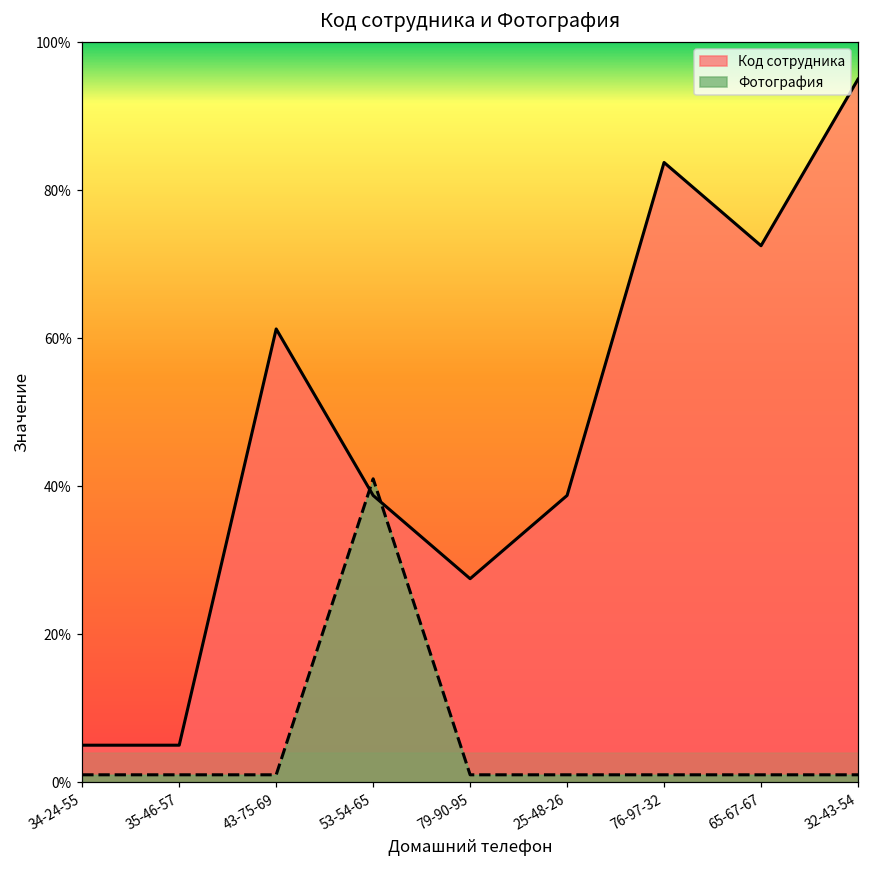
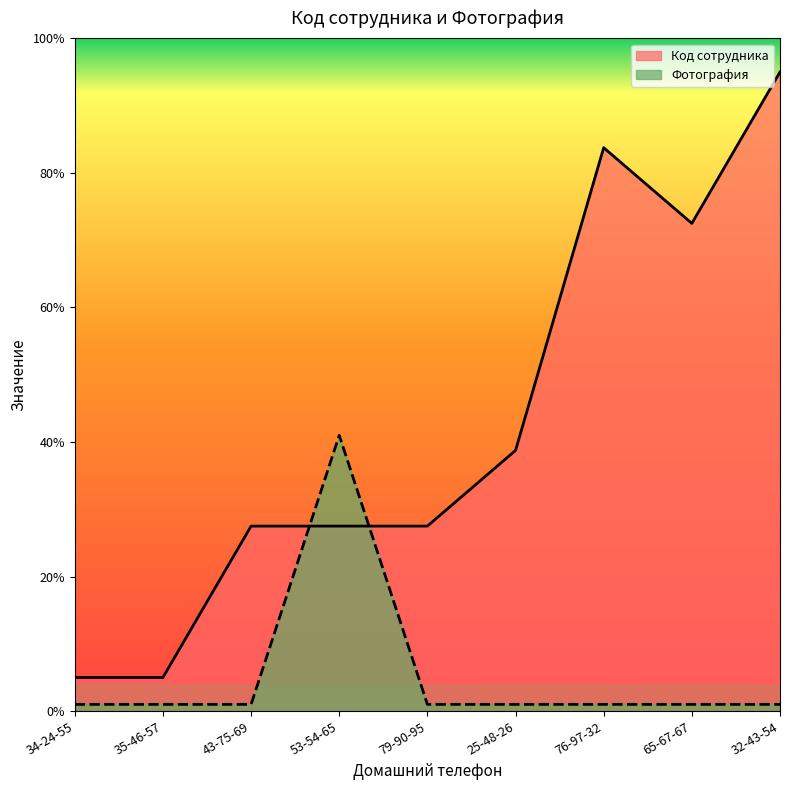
  {
    "Код сотрудника": {
      "34-24-55": "5%",
      "35-46-57": "5%",
-     "43-75-69": "61%",
-     "53-54-65": "39%",
+     "43-75-69": "28%",
+     "53-54-65": "28%",
      "79-90-95": "28%",
      "25-48-26": "39%",
      "76-97-32": "84%",
      "65-67-67": "73%",
      "32-43-54": "95%"
    },
    "Фотография": {
      "34-24-55": "1%",
      "35-46-57": "1%",
      "43-75-69": "1%",
      "53-54-65": "41%",
      "79-90-95": "1%",
      "25-48-26": "1%",
      "76-97-32": "1%",
      "65-67-67": "1%",
      "32-43-54": "1%"
    }
  }
